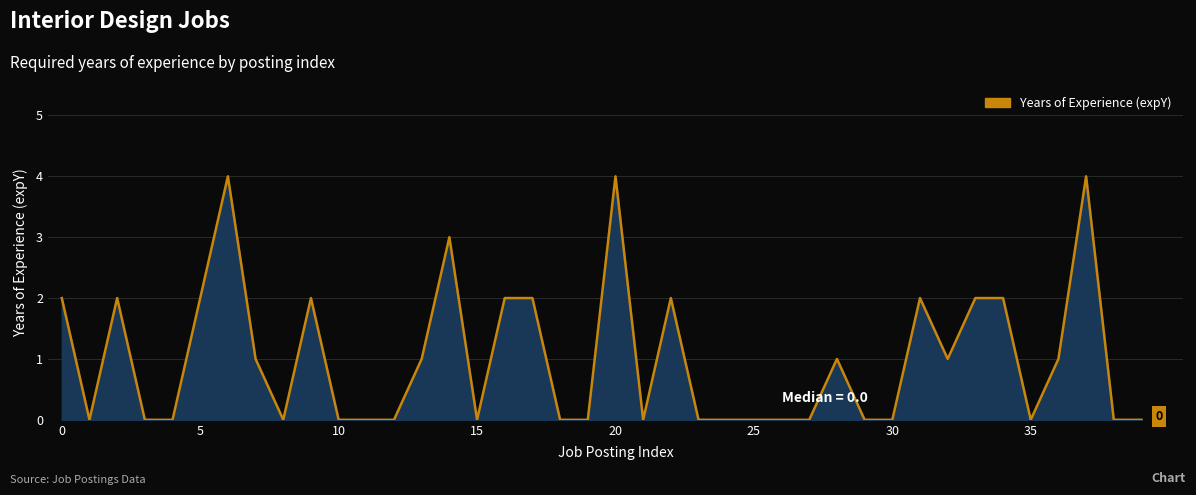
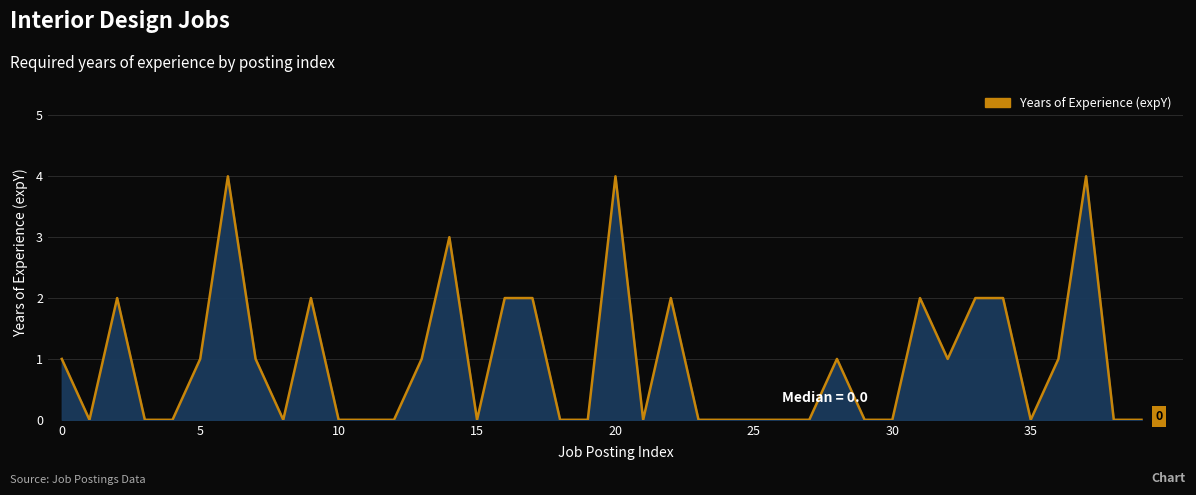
  {
-   "0": 2,
-   "5": 2,
+   "0": 1,
+   "5": 1,
    "10": 0,
    "15": 0,
    "20": 4,
    "25": 0,
    "30": 0,
    "35": 0
  }
